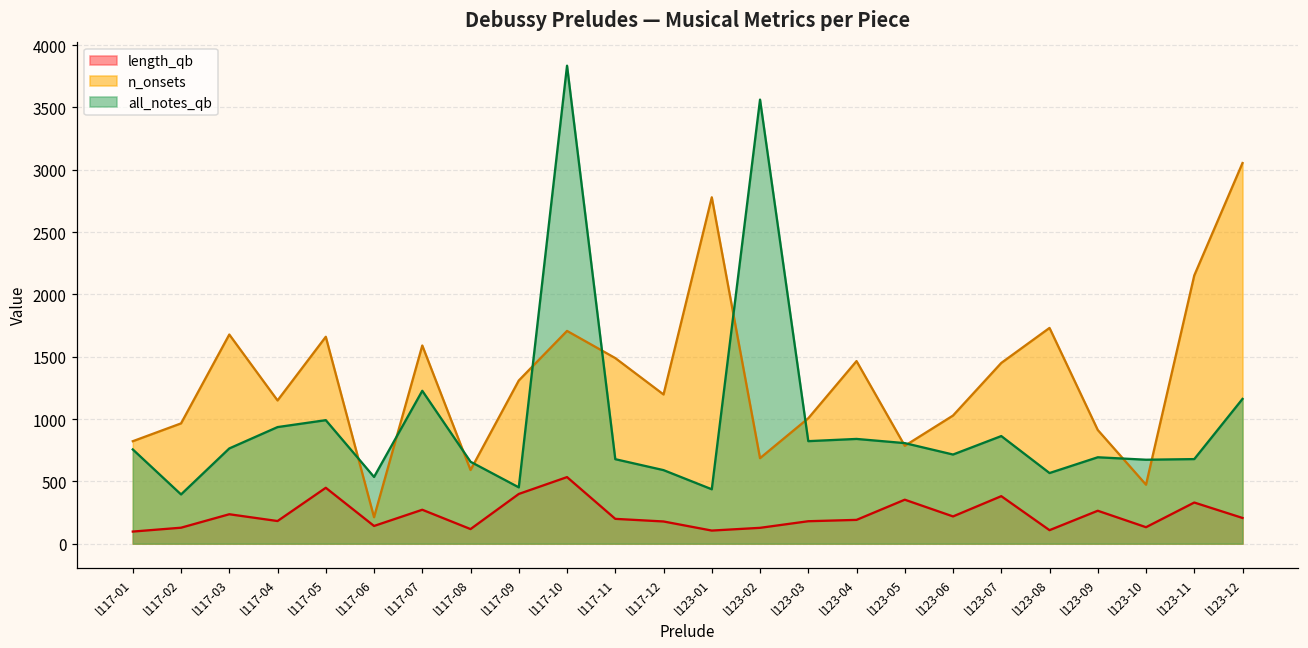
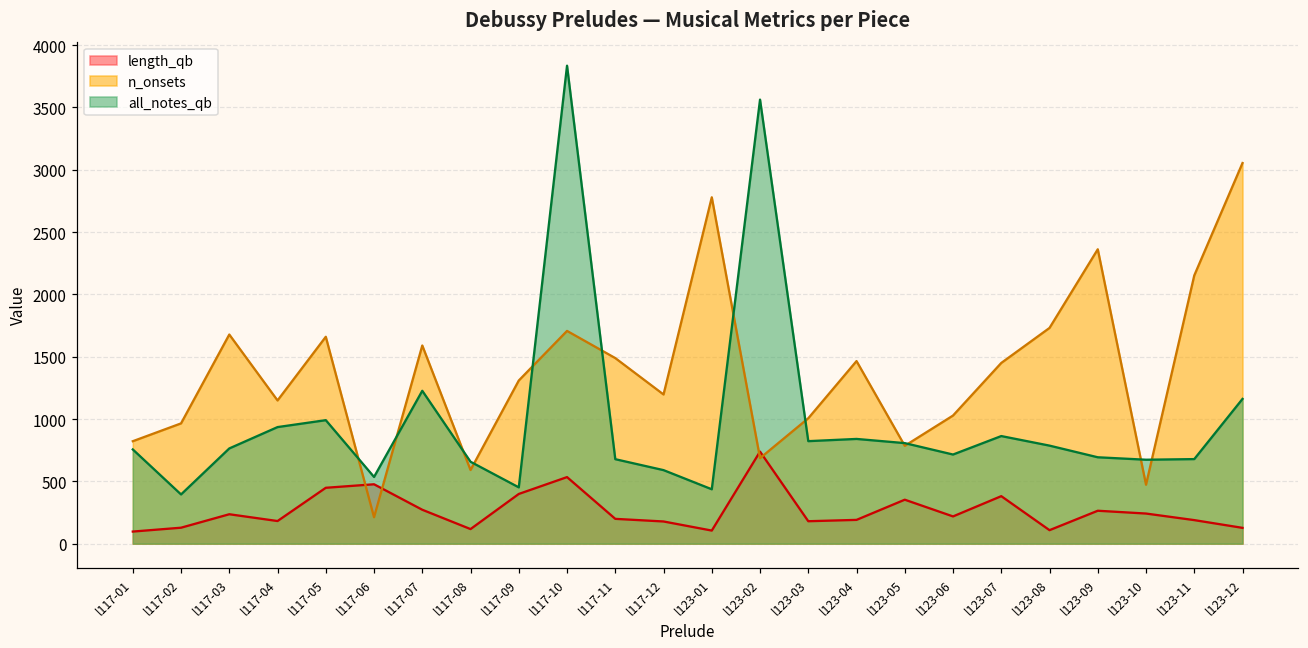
  {
    "length_qb": {
      "l117-01": 100,
      "l117-02": 130,
      "l117-03": 240,
      "l117-04": 180,
      "l117-05": 450,
-     "l117-06": 140,
+     "l117-06": 480,
      "l117-07": 270,
      "l117-08": 120,
      "l117-09": 400,
      "l117-10": 530,
      "l117-11": 200,
      "l117-12": 180,
      "l123-01": 110,
-     "l123-02": 130,
+     "l123-02": 740,
      "l123-03": 180,
      "l123-04": 190,
      "l123-05": 350,
      "l123-06": 220,
      "l123-07": 380,
      "l123-08": 110,
      "l123-09": 260,
-     "l123-10": 130,
-     "l123-11": 330,
-     "l123-12": 210
+     "l123-10": 240,
+     "l123-11": 190,
+     "l123-12": 130
    },
    "n_onsets": {
      "l117-01": 820,
      "l117-02": 970,
      "l117-03": 1680,
      "l117-04": 1150,
      "l117-05": 1660,
      "l117-06": 210,
      "l117-07": 1590,
      "l117-08": 590,
      "l117-09": 1310,
      "l117-10": 1710,
      "l117-11": 1490,
      "l117-12": 1200,
      "l123-01": 2780,
      "l123-02": 690,
      "l123-03": 1010,
      "l123-04": 1470,
      "l123-06": 1030,
      "l123-07": 1450,
      "l123-08": 1730,
-     "l123-09": 910,
+     "l123-09": 2360,
      "l123-10": 470,
      "l123-11": 2150,
      "l123-12": 3050
    },
    "all_notes_qb": {
      "l117-01": 760,
      "l117-02": 390,
      "l117-03": 760,
      "l117-04": 940,
      "l117-05": 990,
      "l117-06": 540,
      "l117-07": 1230,
      "l117-08": 660,
      "l117-09": 450,
      "l117-10": 3840,
      "l117-11": 680,
      "l117-12": 590,
      "l123-01": 440,
      "l123-02": 3560,
      "l123-03": 820,
      "l123-04": 840,
      "l123-06": 720,
      "l123-07": 860,
-     "l123-08": 570,
+     "l123-08": 790,
      "l123-09": 690,
      "l123-10": 670,
      "l123-11": 680,
      "l123-12": 1160
    }
  }
